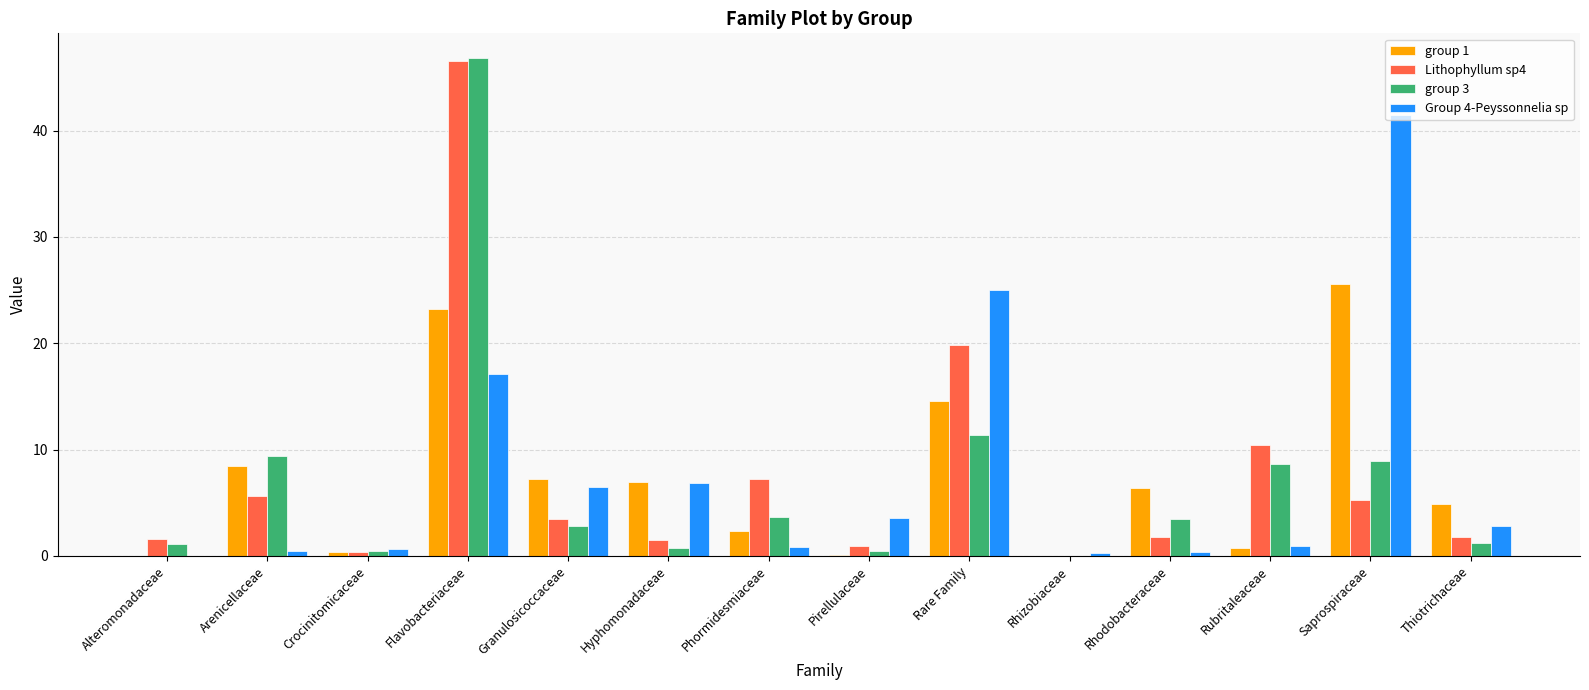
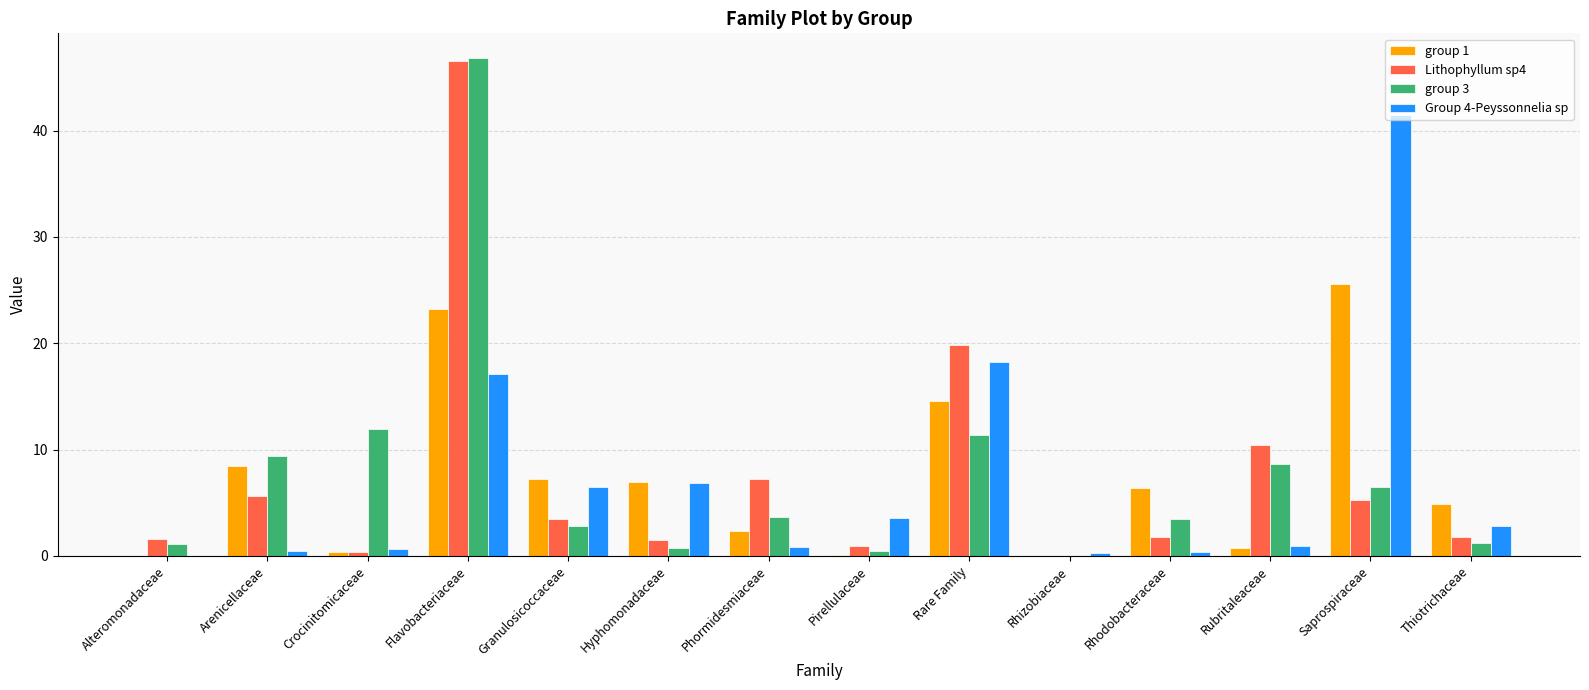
  {
    "group 1": {
      "Alteromonadaceae": 0.0,
      "Arenicellaceae": 8.4,
      "Crocinitomicaceae": 0.3,
      "Flavobacteriaceae": 23.2,
      "Granulosicoccaceae": 7.2,
      "Hyphomonadaceae": 7.0,
      "Phormidesmiaceae": 2.4,
      "Rare Family": 14.6,
      "Rhodobacteraceae": 6.4,
      "Rubritaleaceae": 0.7,
      "Saprospiraceae": 25.6,
      "Thiotrichaceae": 4.9
    },
    "Lithophyllum sp4": {
      "Alteromonadaceae": 1.6,
      "Arenicellaceae": 5.7,
      "Crocinitomicaceae": 0.3,
      "Flavobacteriaceae": 46.6,
      "Granulosicoccaceae": 3.5,
      "Hyphomonadaceae": 1.5,
      "Phormidesmiaceae": 7.2,
      "Pirellulaceae": 0.9,
      "Rare Family": 19.8,
      "Rhizobiaceae": 0.0,
      "Rhodobacteraceae": 1.8,
      "Rubritaleaceae": 10.4,
      "Saprospiraceae": 5.3,
      "Thiotrichaceae": 1.8
    },
    "group 3": {
      "Alteromonadaceae": 1.1,
      "Arenicellaceae": 9.4,
-     "Crocinitomicaceae": 0.5,
+     "Crocinitomicaceae": 12.0,
      "Flavobacteriaceae": 46.8,
      "Granulosicoccaceae": 2.8,
      "Hyphomonadaceae": 0.8,
      "Phormidesmiaceae": 3.7,
      "Pirellulaceae": 0.5,
      "Rare Family": 11.3,
      "Rhizobiaceae": 0.0,
      "Rhodobacteraceae": 3.5,
      "Rubritaleaceae": 8.7,
-     "Saprospiraceae": 8.9,
+     "Saprospiraceae": 6.5,
      "Thiotrichaceae": 1.2
    },
    "Group 4-Peyssonnelia sp": {
      "Alteromonadaceae": 0.0,
      "Arenicellaceae": 0.5,
      "Crocinitomicaceae": 0.6,
      "Flavobacteriaceae": 17.1,
      "Granulosicoccaceae": 6.4,
      "Hyphomonadaceae": 6.8,
      "Phormidesmiaceae": 0.9,
      "Pirellulaceae": 3.5,
-     "Rare Family": 25.0,
+     "Rare Family": 18.2,
      "Rhizobiaceae": 0.3,
      "Rhodobacteraceae": 0.4,
      "Rubritaleaceae": 1.0,
      "Thiotrichaceae": 2.8
    }
  }
